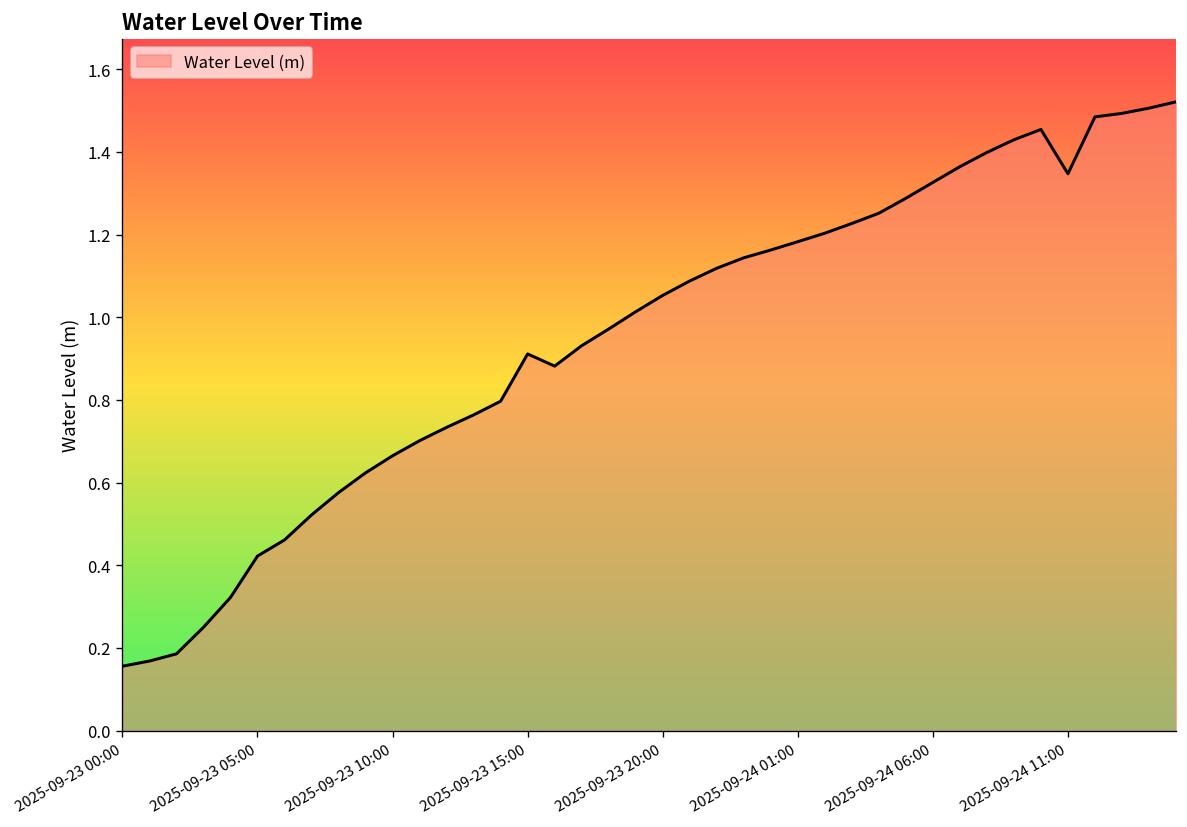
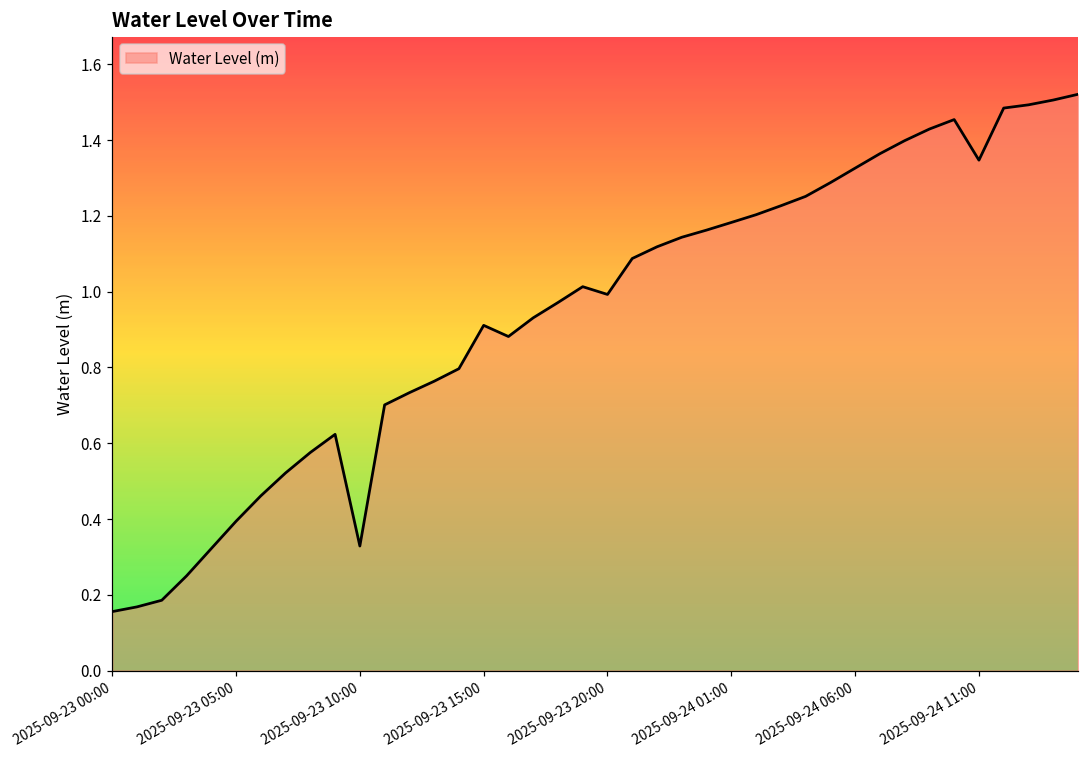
  {
    "2025-09-23 00:00": 0.16,
-   "2025-09-23 05:00": 0.42,
-   "2025-09-23 10:00": 0.66,
+   "2025-09-23 05:00": 0.39,
+   "2025-09-23 10:00": 0.33,
    "2025-09-23 15:00": 0.91,
-   "2025-09-23 20:00": 1.05,
+   "2025-09-23 20:00": 0.99,
    "2025-09-24 01:00": 1.18,
    "2025-09-24 06:00": 1.33,
    "2025-09-24 11:00": 1.35
  }
